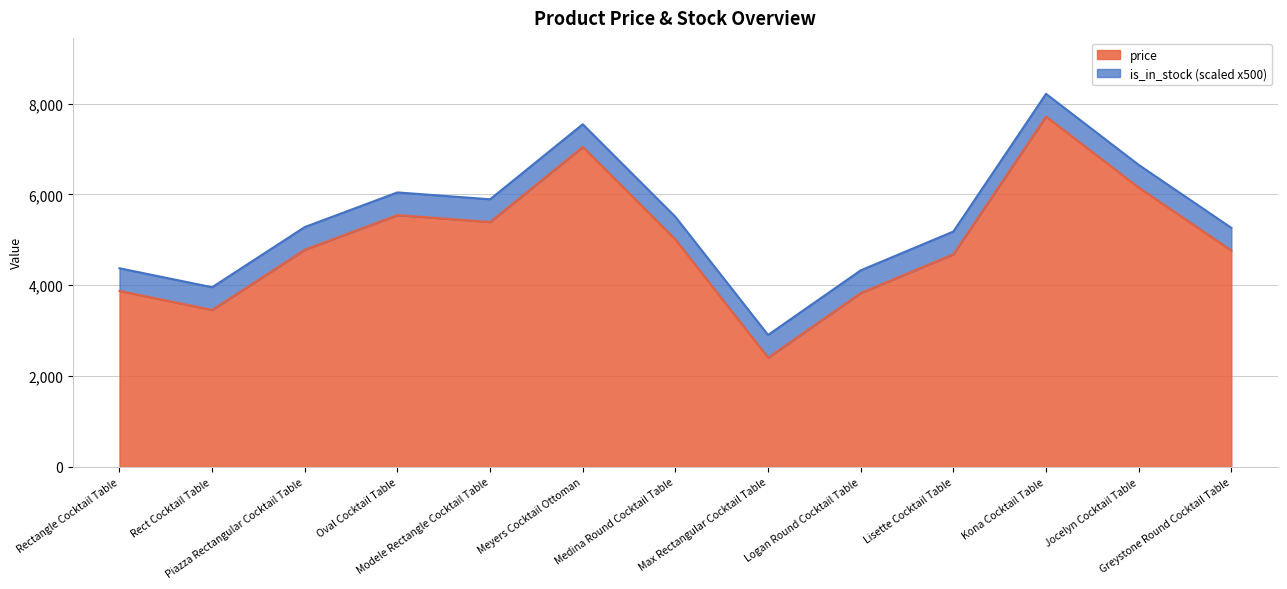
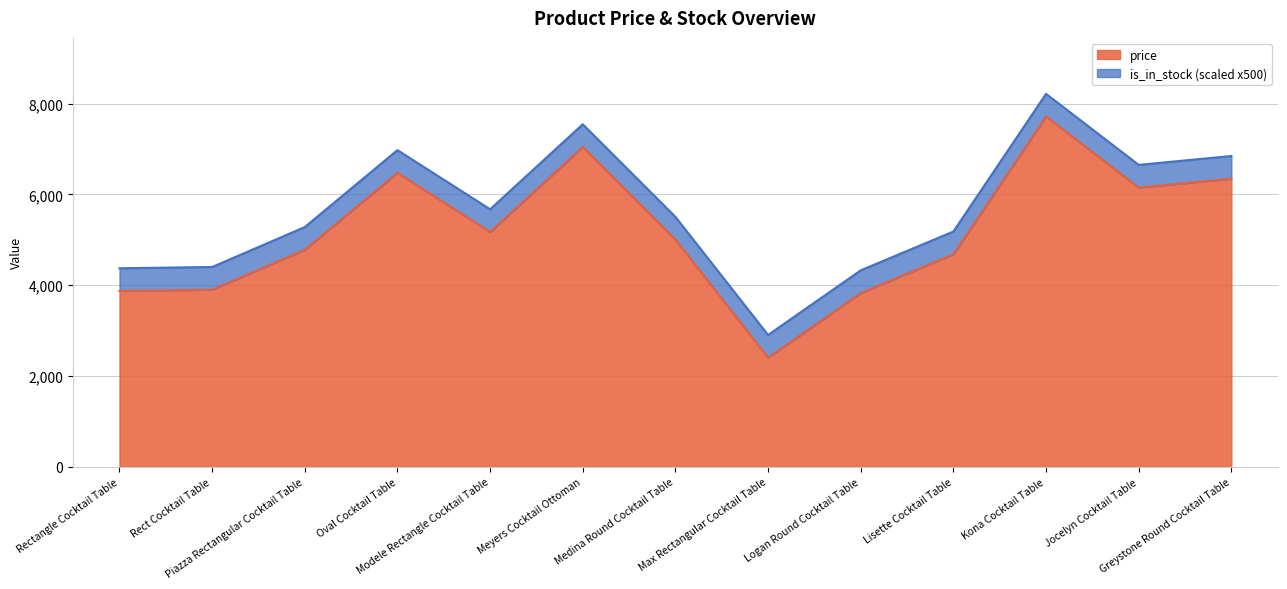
  {
    "price": {
      "Rectangle Cocktail Table": "3,900",
-     "Rect Cocktail Table": "3,500",
+     "Rect Cocktail Table": "3,900",
      "Piazza Rectangular Cocktail Table": "4,800",
-     "Oval Cocktail Table": "5,500",
-     "Modele Rectangle Cocktail Table": "5,400",
+     "Oval Cocktail Table": "6,500",
+     "Modele Rectangle Cocktail Table": "5,200",
      "Meyers Cocktail Ottoman": "7,000",
      "Medina Round Cocktail Table": "5,000",
      "Max Rectangular Cocktail Table": "2,400",
      "Logan Round Cocktail Table": "3,800",
      "Lisette Cocktail Table": "4,700",
      "Kona Cocktail Table": "7,700",
      "Jocelyn Cocktail Table": "6,100",
-     "Greystone Round Cocktail Table": "4,800"
+     "Greystone Round Cocktail Table": "6,300"
    },
    "is_in_stock (scaled x500)": {
      "Rectangle Cocktail Table": "500",
      "Rect Cocktail Table": "500",
      "Piazza Rectangular Cocktail Table": "500",
      "Oval Cocktail Table": "500",
      "Modele Rectangle Cocktail Table": "500",
      "Meyers Cocktail Ottoman": "500",
      "Medina Round Cocktail Table": "500",
      "Max Rectangular Cocktail Table": "500",
      "Logan Round Cocktail Table": "500",
      "Lisette Cocktail Table": "500",
      "Kona Cocktail Table": "500",
      "Jocelyn Cocktail Table": "500",
      "Greystone Round Cocktail Table": "500"
    }
  }
